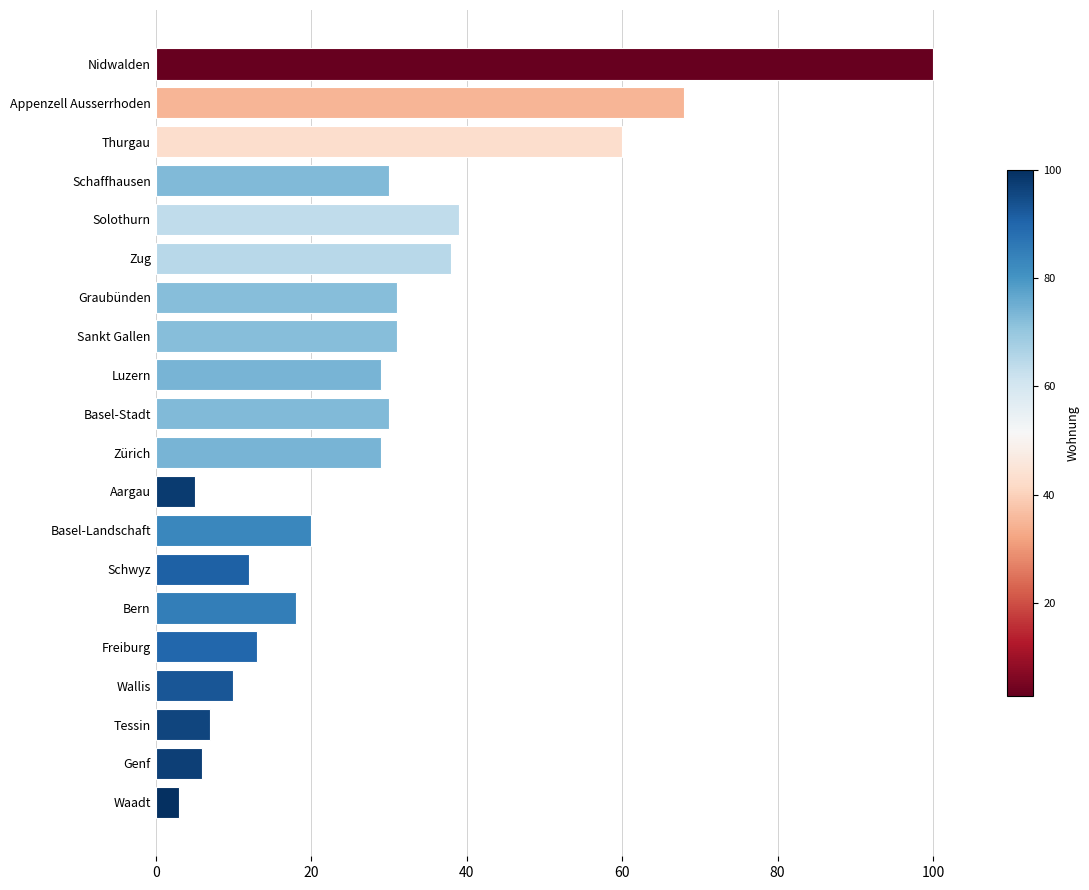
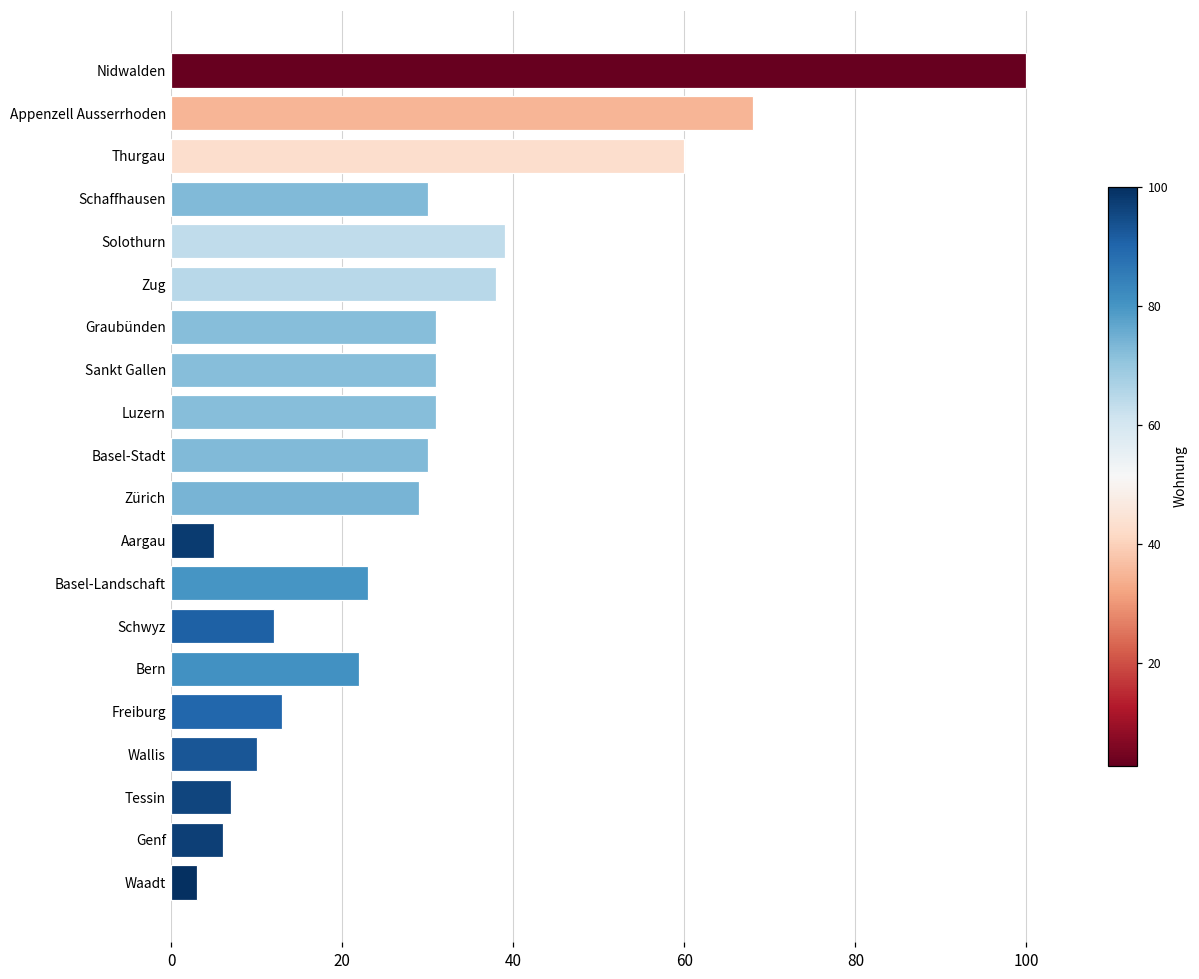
  {
    "Nidwalden": 100,
    "Appenzell Ausserrhoden": 68,
    "Thurgau": 60,
    "Schaffhausen": 30,
    "Solothurn": 39,
    "Zug": 38,
    "Graubünden": 31,
    "Sankt Gallen": 31,
-   "Luzern": 29,
+   "Luzern": 31,
    "Basel-Stadt": 30,
    "Zürich": 29,
    "Aargau": 5,
-   "Basel-Landschaft": 20,
+   "Basel-Landschaft": 23,
    "Schwyz": 12,
-   "Bern": 18,
+   "Bern": 22,
    "Freiburg": 13,
    "Wallis": 10,
    "Tessin": 7,
    "Genf": 6,
    "Waadt": 3
  }
